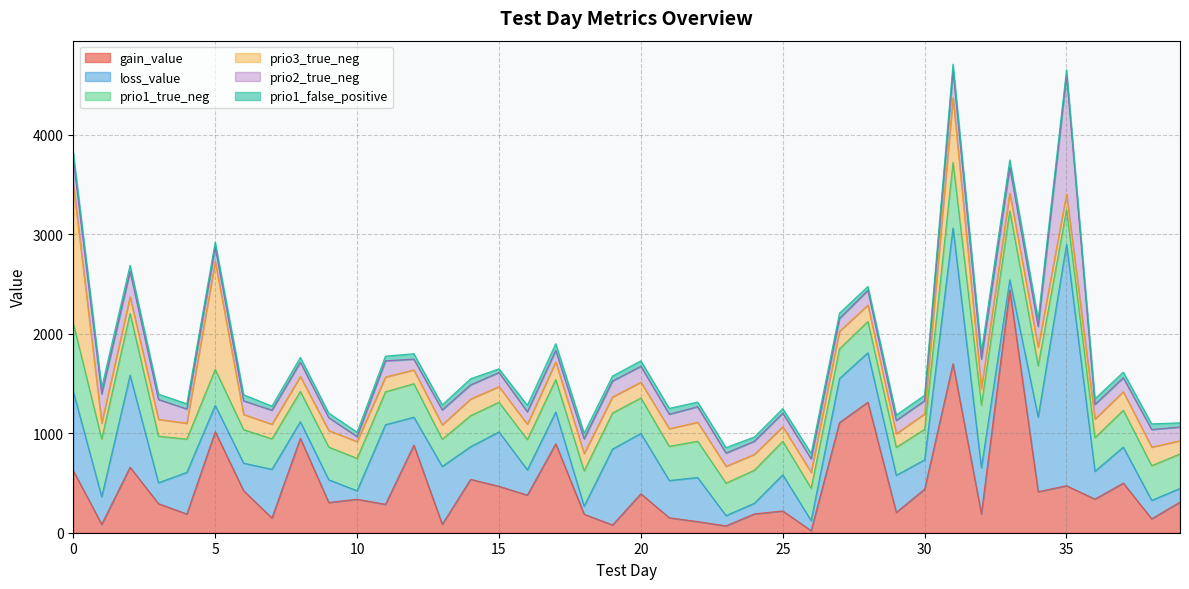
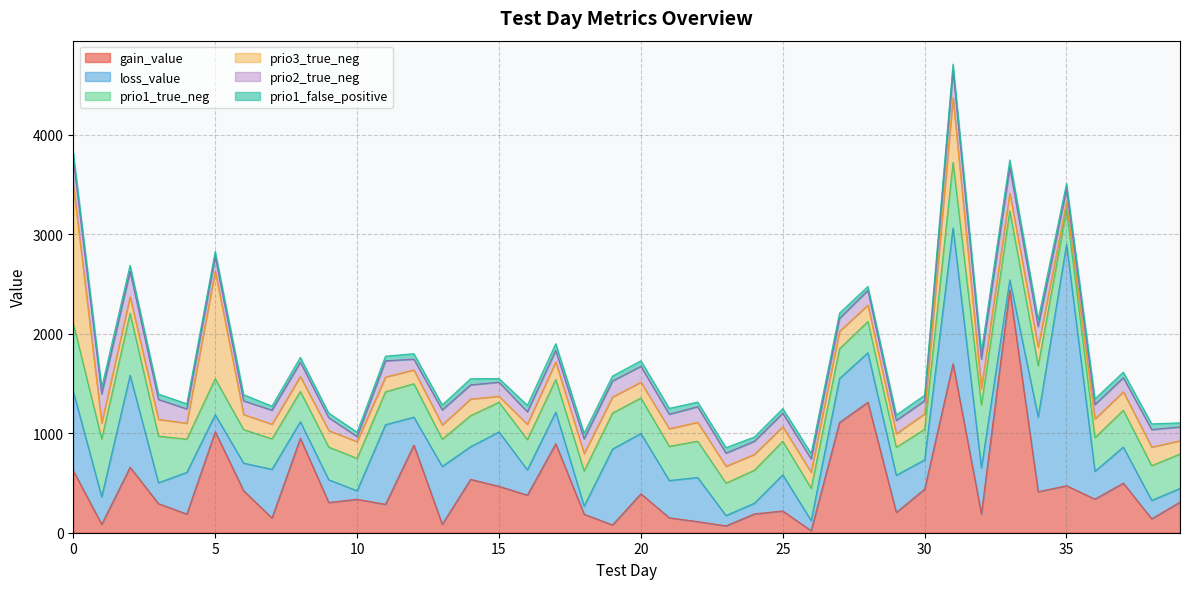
  {
    "gain_value": {
      "0": 600,
      "5": 1000,
      "10": 300,
      "15": 500,
      "20": 400,
      "25": 200,
      "30": 400,
      "35": 500
    },
    "loss_value": {
      "0": 800,
-     "5": 300,
+     "5": 200,
      "10": 100,
      "15": 500,
      "20": 600,
      "25": 400,
      "30": 300,
      "35": 2400
    },
    "prio3_true_neg": {
      "0": 1400,
      "5": 1100,
      "10": 200,
-     "15": 200,
+     "15": 100,
      "20": 200,
      "25": 100,
      "30": 200,
-     "35": 200
+     "35": 100
    },
    "prio2_true_neg": {
      "0": 300,
      "5": 100,
      "10": 100,
      "15": 100,
      "20": 200,
      "25": 100,
      "30": 100,
-     "35": 1200
+     "35": 100
    }
  }
